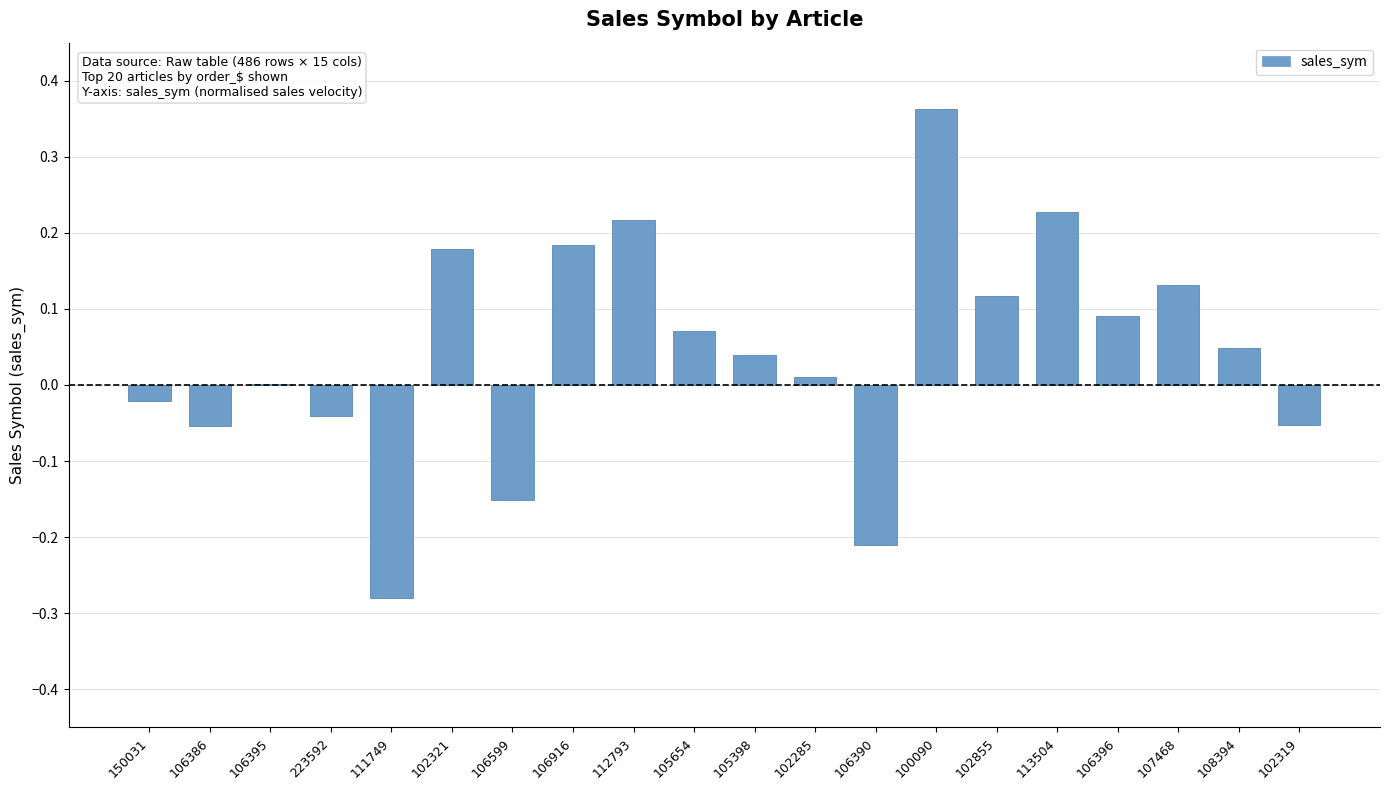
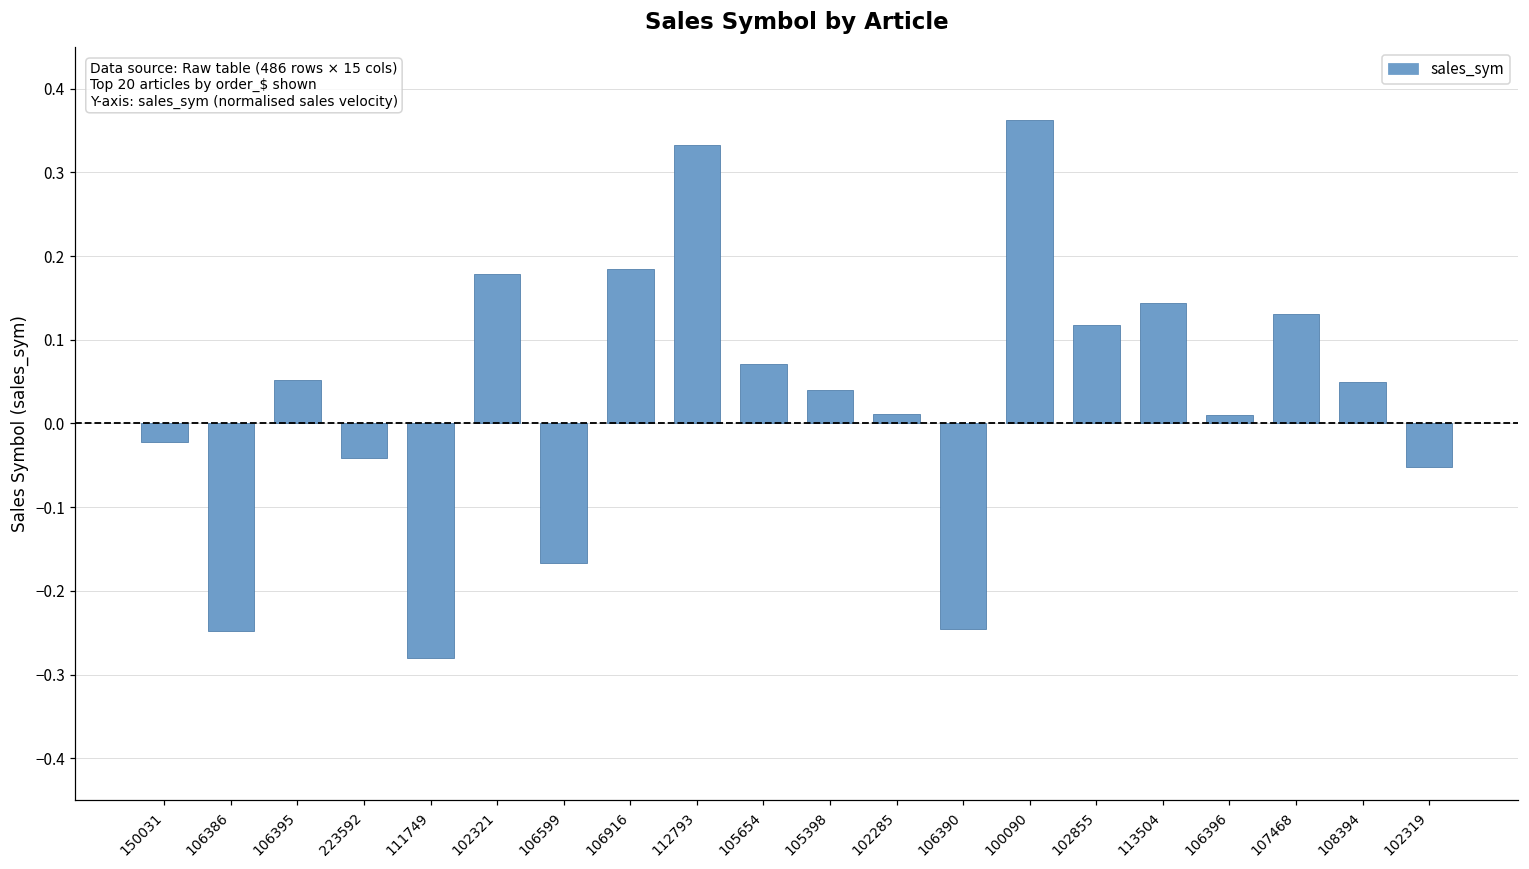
  {
    "150031": -0.02,
-   "106386": -0.05,
-   "106395": 0.00,
+   "106386": -0.25,
+   "106395": 0.05,
    "223592": -0.04,
    "111749": -0.28,
    "102321": 0.18,
-   "106599": -0.15,
+   "106599": -0.17,
    "106916": 0.18,
-   "112793": 0.22,
+   "112793": 0.33,
    "105654": 0.07,
    "105398": 0.04,
    "102285": 0.01,
-   "106390": -0.21,
+   "106390": -0.25,
    "100090": 0.36,
    "102855": 0.12,
-   "113504": 0.23,
-   "106396": 0.09,
+   "113504": 0.14,
+   "106396": 0.01,
    "107468": 0.13,
    "108394": 0.05,
    "102319": -0.05
  }
